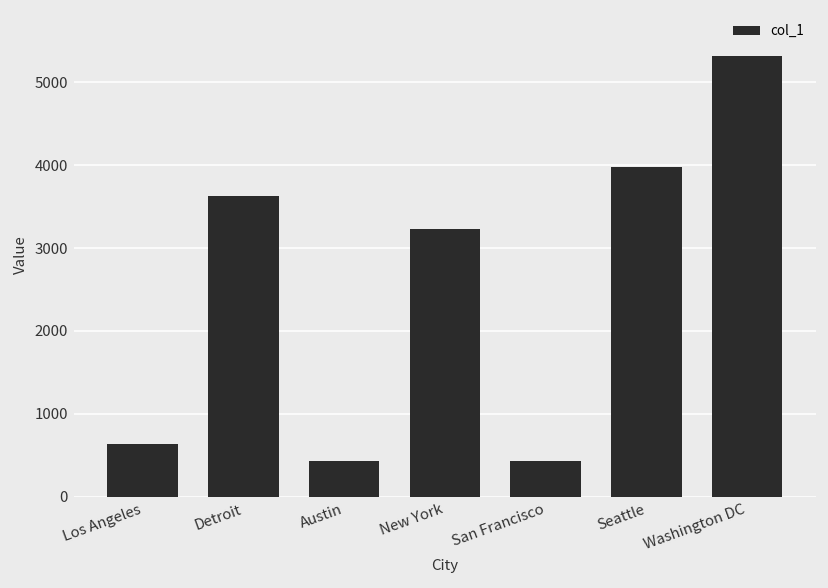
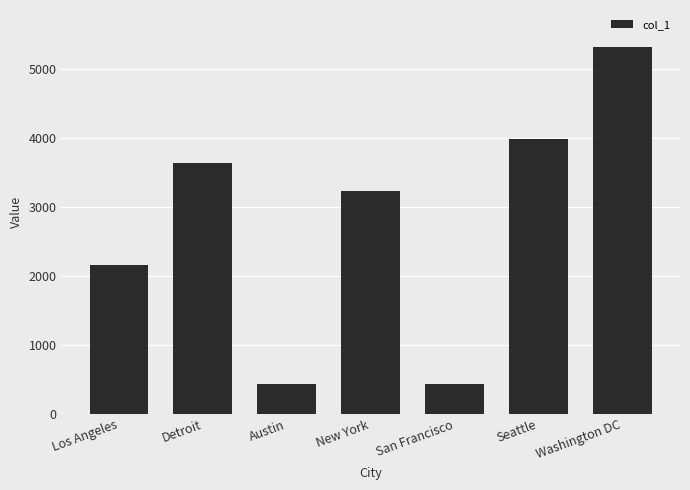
  {
-   "Los Angeles": 600,
+   "Los Angeles": 2200,
    "Detroit": 3600,
    "Austin": 400,
    "New York": 3200,
    "San Francisco": 400,
    "Seattle": 4000,
    "Washington DC": 5300
  }
